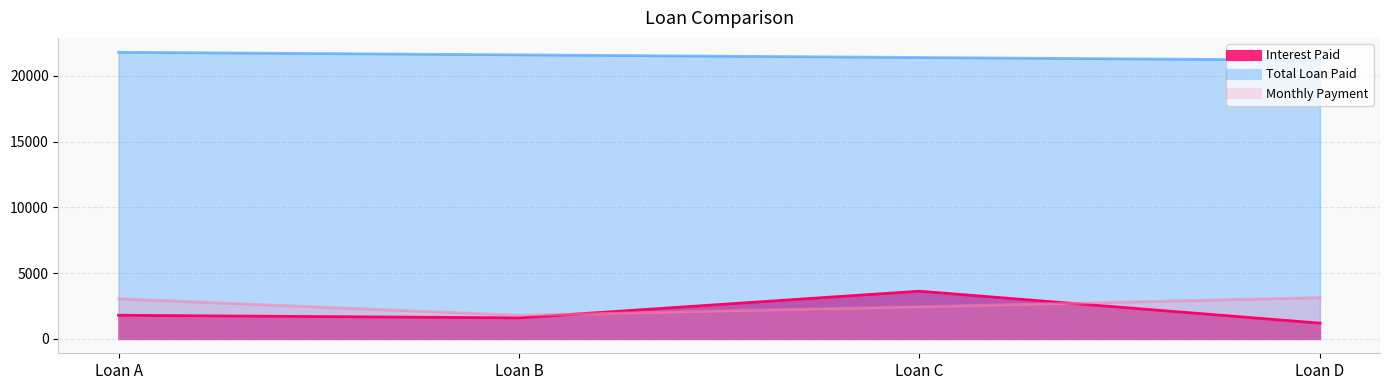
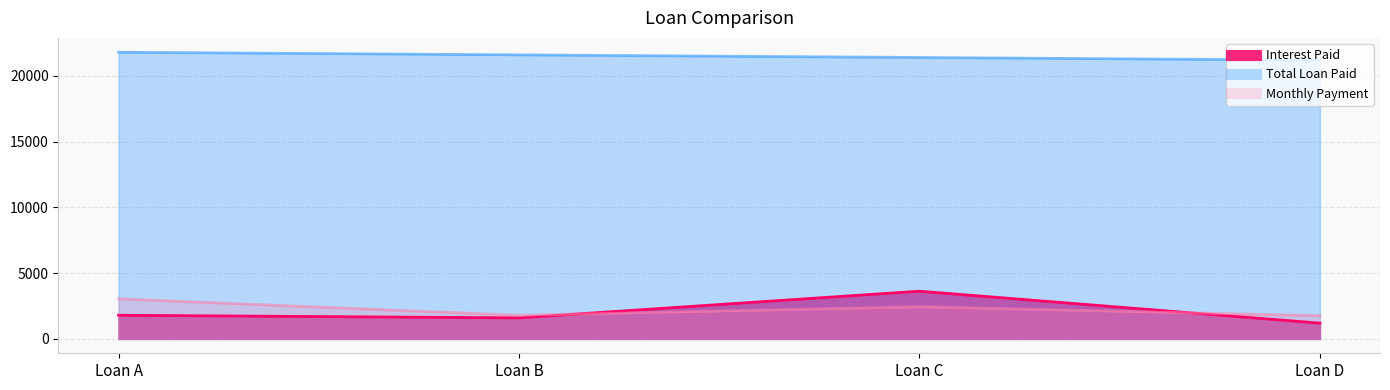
  {
    "Interest Paid": {
      "Loan A": 1800,
      "Loan B": 1600,
      "Loan C": 3600,
      "Loan D": 1200
    },
    "Total Loan Paid": {
      "Loan A": 21800,
      "Loan B": 21600,
      "Loan C": 21400
    },
    "Monthly Payment": {
      "Loan A": 3100,
      "Loan B": 1800,
      "Loan C": 2400,
-     "Loan D": 3100
+     "Loan D": 1800
    }
  }
